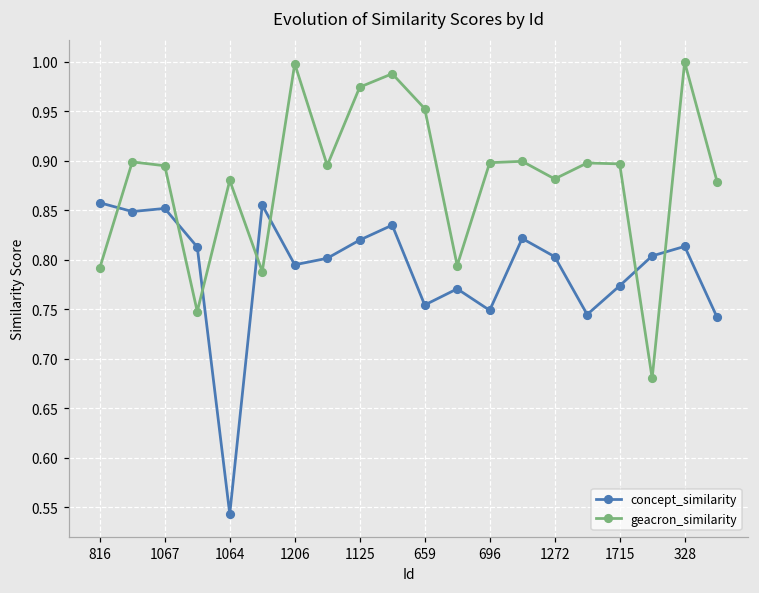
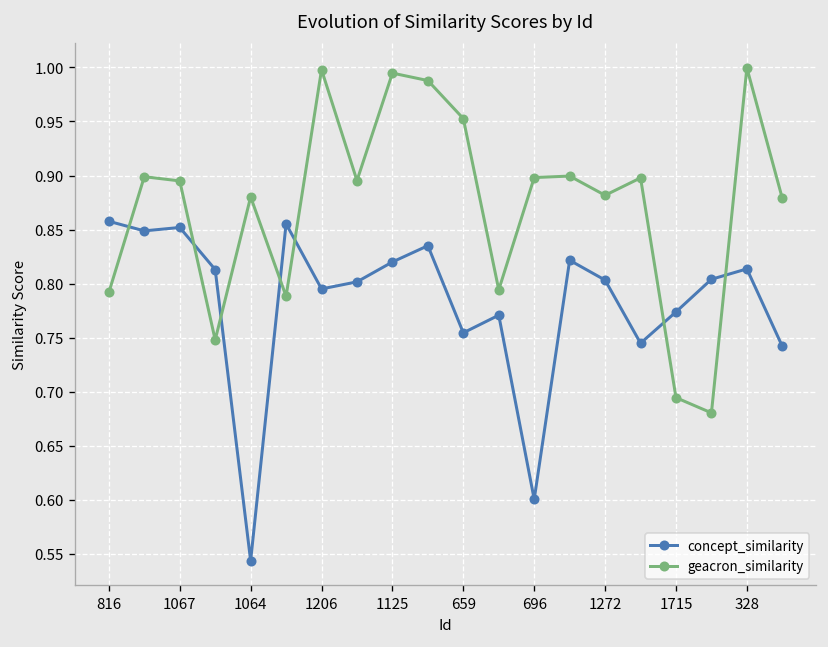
  {
    "concept_similarity": {
      "816": 0.86,
      "1067": 0.85,
      "1064": 0.54,
      "1206": 0.80,
      "1125": 0.82,
      "659": 0.75,
-     "696": 0.75,
+     "696": 0.60,
      "1272": 0.80,
      "1715": 0.77,
      "328": 0.81
    },
    "geacron_similarity": {
      "816": 0.79,
      "1067": 0.90,
      "1064": 0.88,
      "1206": 1.00,
-     "1125": 0.97,
+     "1125": 0.99,
      "659": 0.95,
      "696": 0.90,
      "1272": 0.88,
-     "1715": 0.90,
+     "1715": 0.69,
      "328": 1.00
    }
  }
